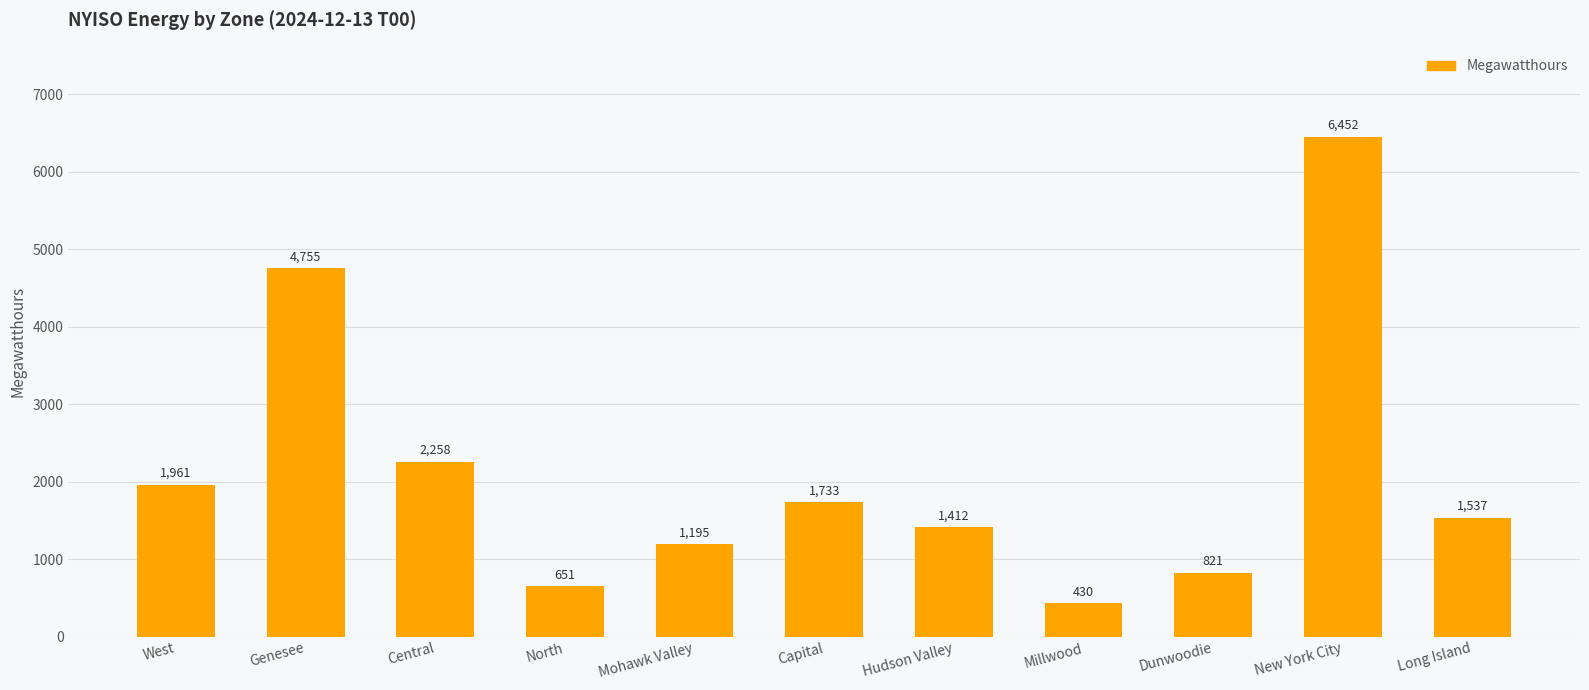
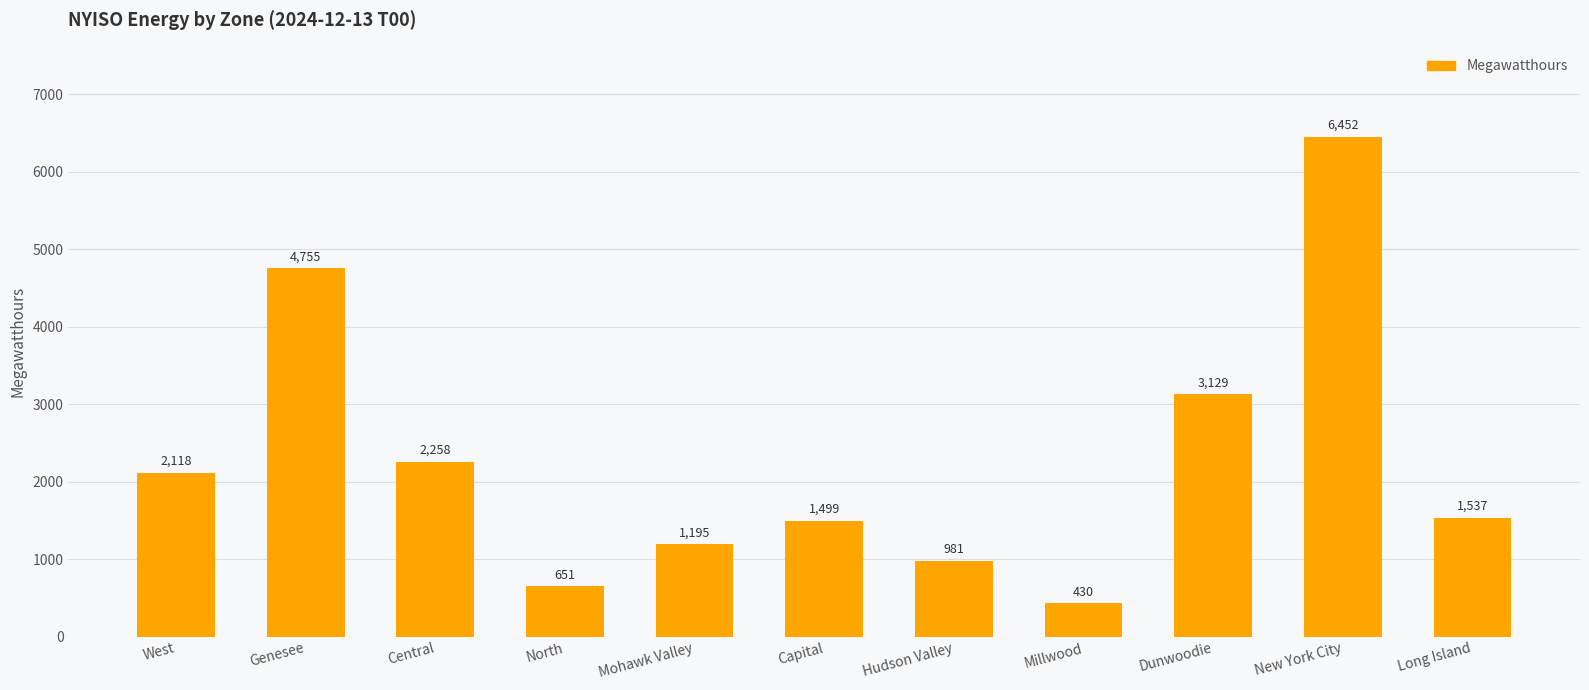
  {
-   "West": "1,961",
+   "West": "2,118",
    "Genesee": "4,755",
    "Central": "2,258",
    "North": "651",
    "Mohawk Valley": "1,195",
-   "Capital": "1,733",
-   "Hudson Valley": "1,412",
+   "Capital": "1,499",
+   "Hudson Valley": "981",
    "Millwood": "430",
-   "Dunwoodie": "821",
+   "Dunwoodie": "3,129",
    "New York City": "6,452",
    "Long Island": "1,537"
  }
